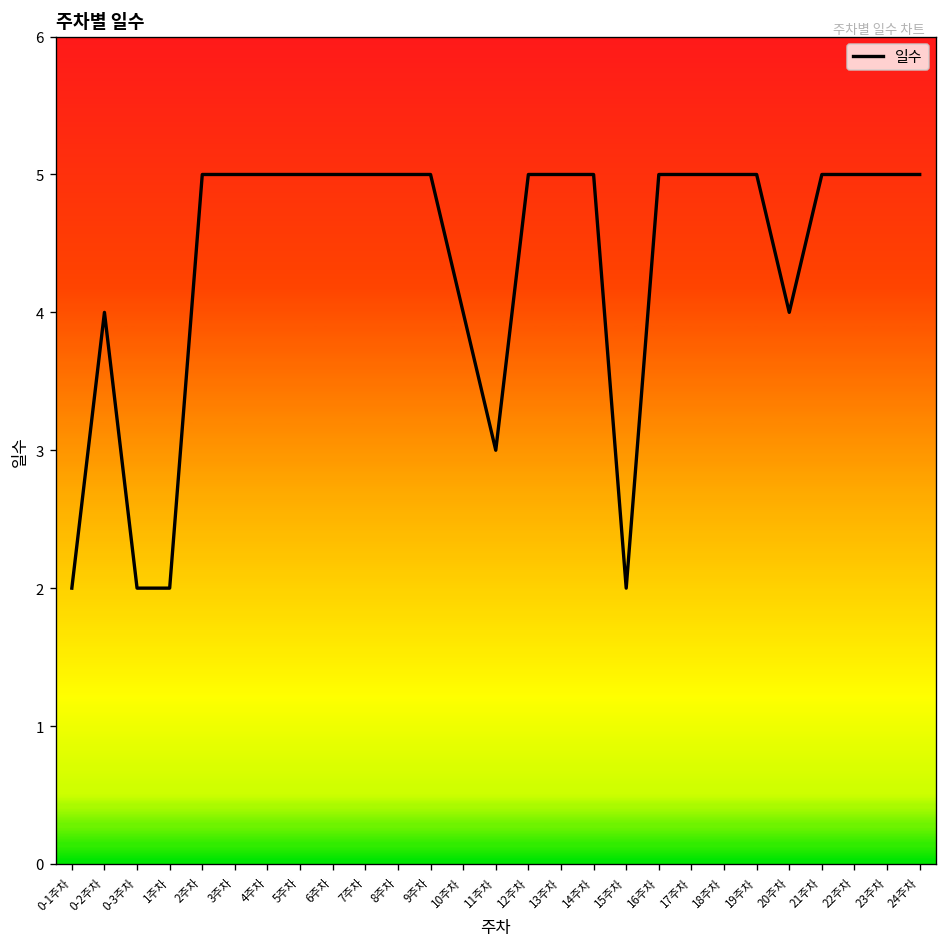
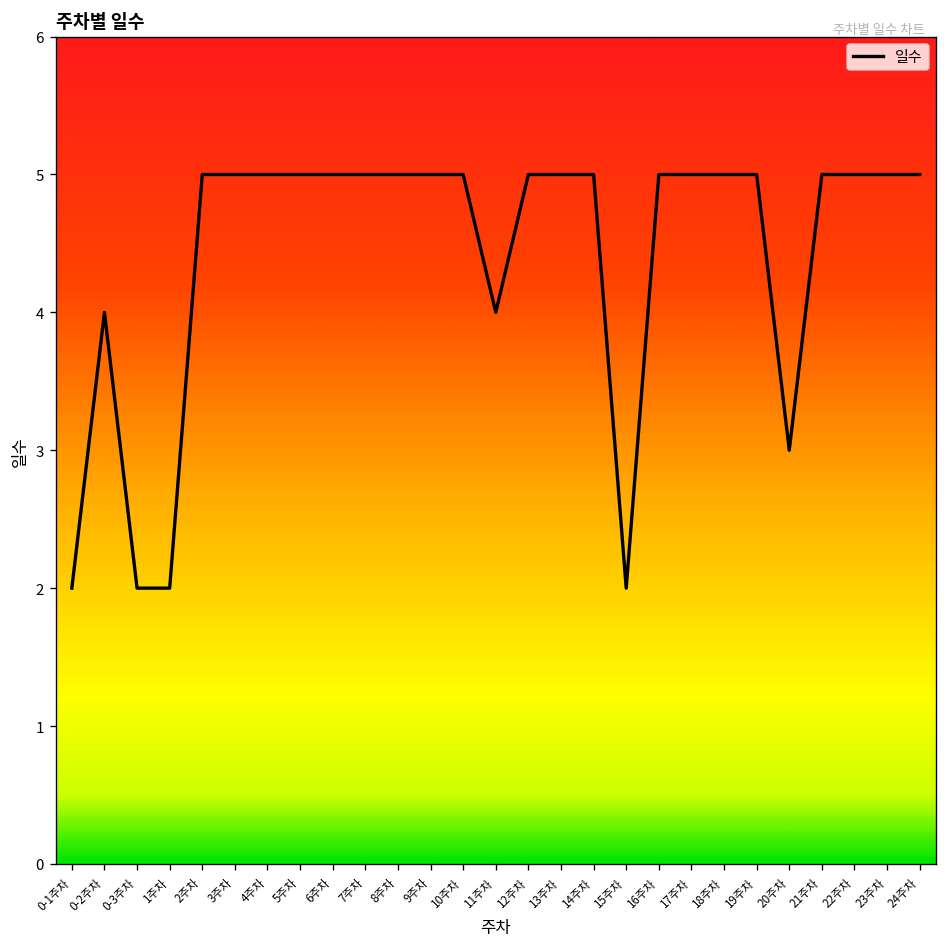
  {
    "0-1주차": 2,
    "0-2주차": 4,
    "0-3주차": 2,
    "1주차": 2,
    "2주차": 5,
    "3주차": 5,
    "4주차": 5,
    "5주차": 5,
    "6주차": 5,
    "7주차": 5,
    "8주차": 5,
    "9주차": 5,
-   "10주차": 4,
-   "11주차": 3,
+   "10주차": 5,
+   "11주차": 4,
    "12주차": 5,
    "13주차": 5,
    "14주차": 5,
    "15주차": 2,
    "16주차": 5,
    "17주차": 5,
    "18주차": 5,
    "19주차": 5,
-   "20주차": 4,
+   "20주차": 3,
    "21주차": 5,
    "22주차": 5,
    "23주차": 5,
    "24주차": 5
  }
